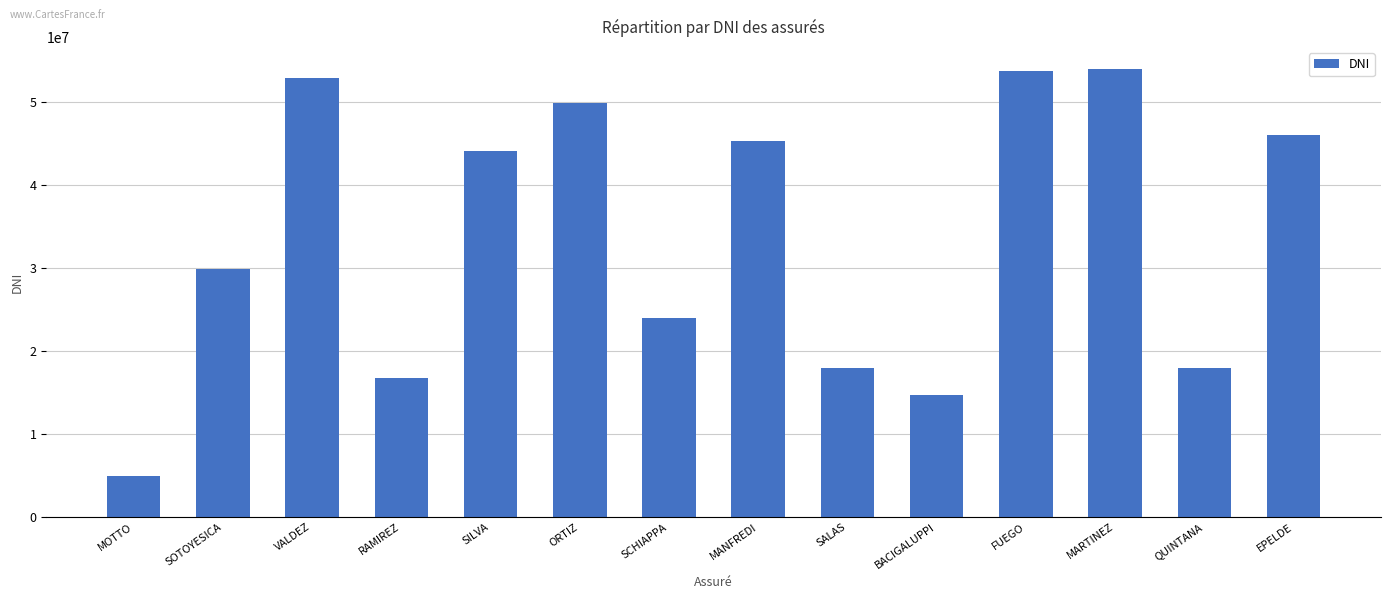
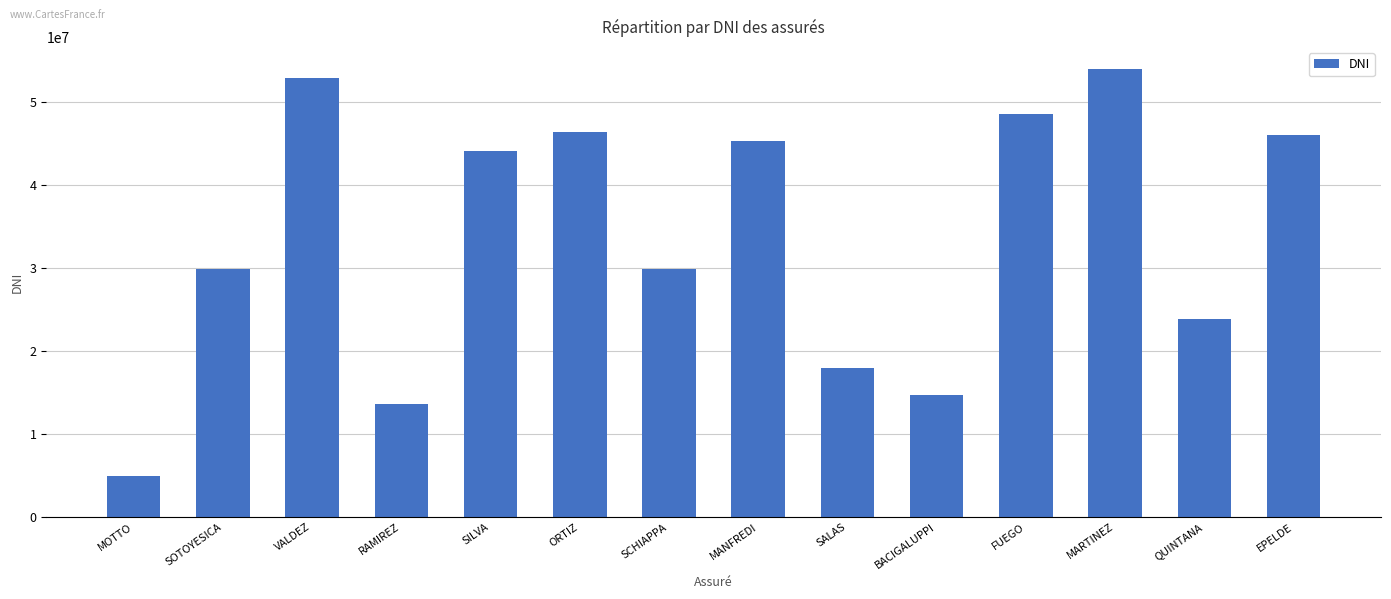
  {
    "MOTTO": 5000000,
    "SOTOYESICA": 30000000,
    "VALDEZ": 53000000,
-   "RAMIREZ": 17000000,
+   "RAMIREZ": 14000000,
    "SILVA": 44000000,
-   "ORTIZ": 50000000,
-   "SCHIAPPA": 24000000,
+   "ORTIZ": 46000000,
+   "SCHIAPPA": 30000000,
    "MANFREDI": 45000000,
    "SALAS": 18000000,
    "BACIGALUPPI": 15000000,
-   "FUEGO": 54000000,
+   "FUEGO": 49000000,
    "MARTINEZ": 54000000,
-   "QUINTANA": 18000000,
+   "QUINTANA": 24000000,
    "EPELDE": 46000000
  }
